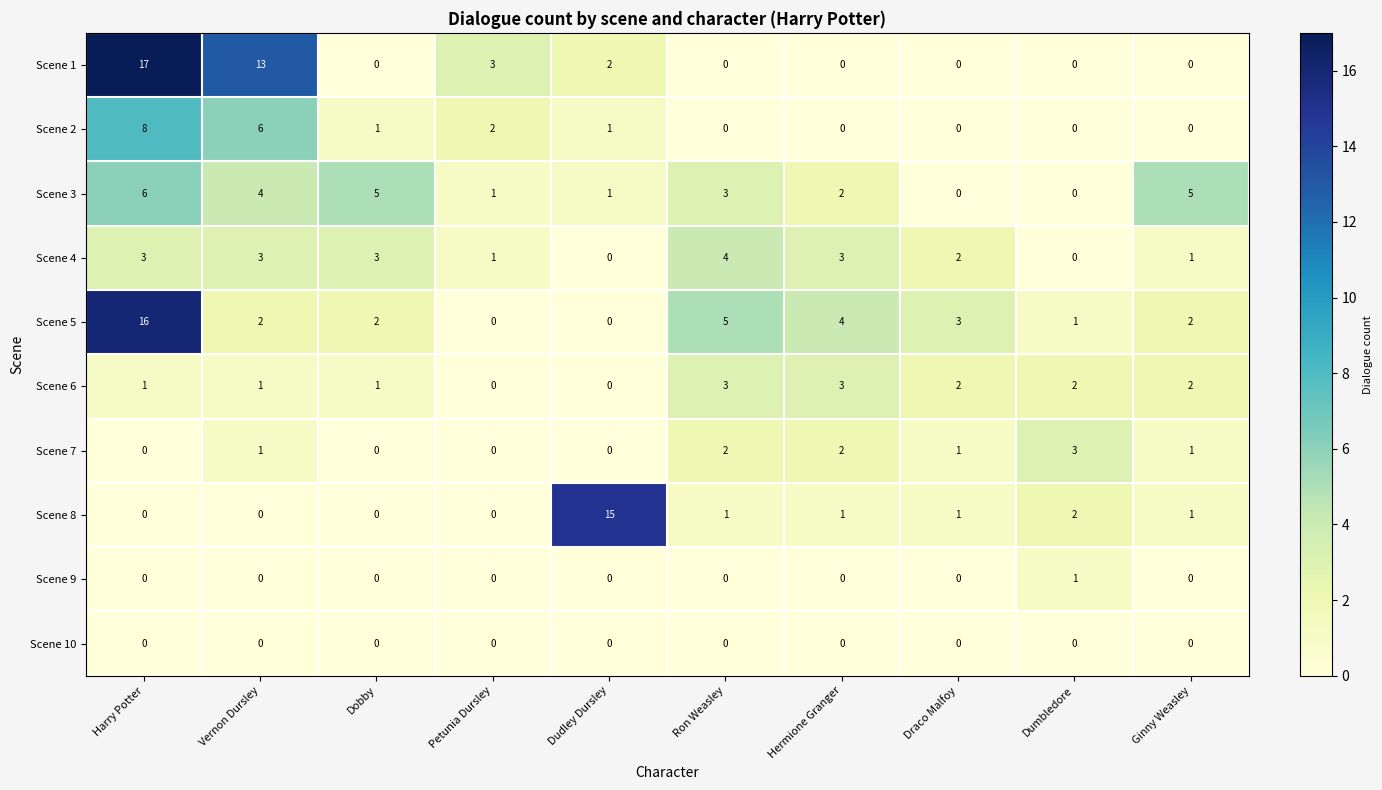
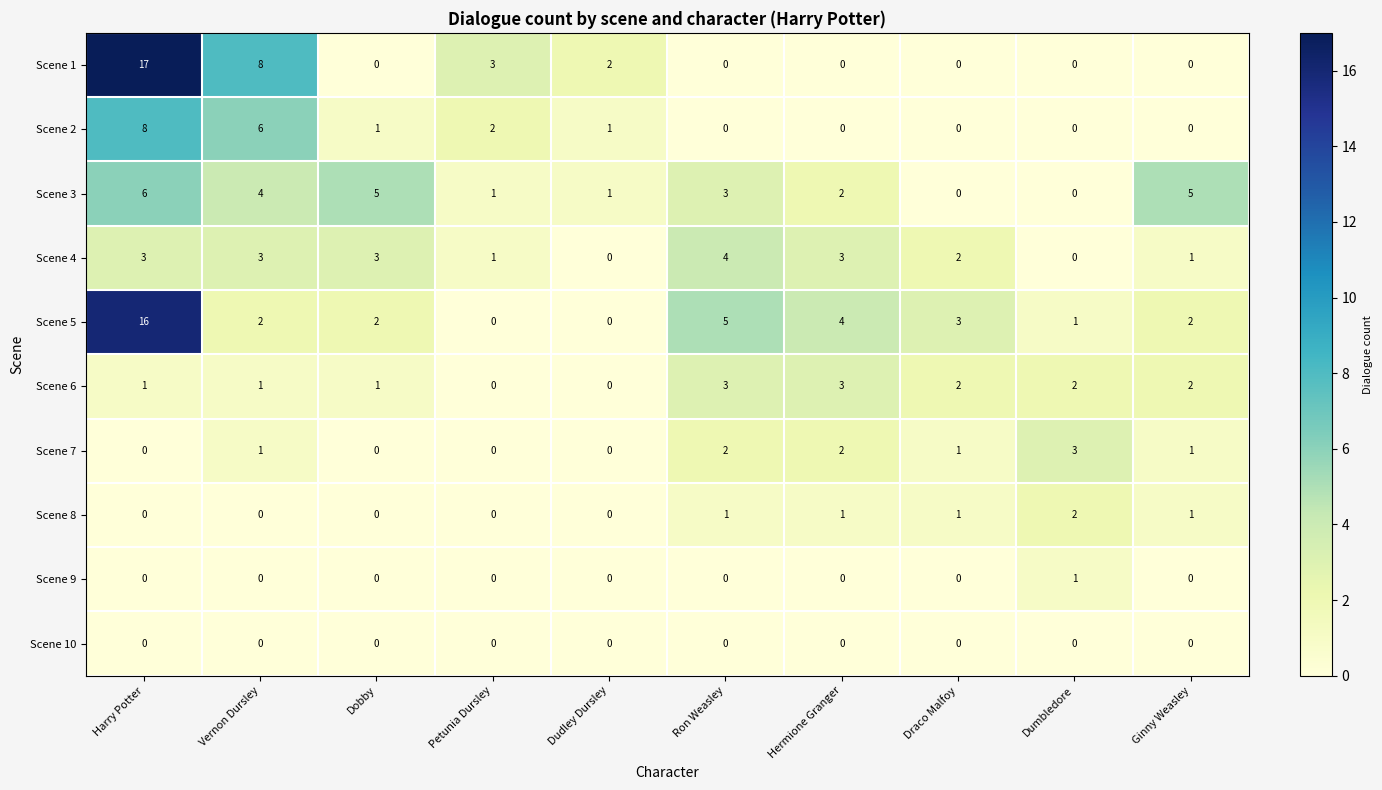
  {
    "Scene 1": {
      "Harry Potter": 17,
-     "Vernon Dursley": 13,
+     "Vernon Dursley": 8,
      "Dobby": 0,
      "Petunia Dursley": 3,
      "Dudley Dursley": 2,
      "Ron Weasley": 0,
      "Hermione Granger": 0,
      "Draco Malfoy": 0,
      "Dumbledore": 0,
      "Ginny Weasley": 0
    },
    "Scene 2": {
      "Harry Potter": 8,
      "Vernon Dursley": 6,
      "Dobby": 1,
      "Petunia Dursley": 2,
      "Dudley Dursley": 1,
      "Ron Weasley": 0,
      "Hermione Granger": 0,
      "Draco Malfoy": 0,
      "Dumbledore": 0,
      "Ginny Weasley": 0
    },
    "Scene 3": {
      "Harry Potter": 6,
      "Vernon Dursley": 4,
      "Dobby": 5,
      "Petunia Dursley": 1,
      "Dudley Dursley": 1,
      "Ron Weasley": 3,
      "Hermione Granger": 2,
      "Draco Malfoy": 0,
      "Dumbledore": 0,
      "Ginny Weasley": 5
    },
    "Scene 4": {
      "Harry Potter": 3,
      "Vernon Dursley": 3,
      "Dobby": 3,
      "Petunia Dursley": 1,
      "Dudley Dursley": 0,
      "Ron Weasley": 4,
      "Hermione Granger": 3,
      "Draco Malfoy": 2,
      "Dumbledore": 0,
      "Ginny Weasley": 1
    },
    "Scene 5": {
      "Harry Potter": 16,
      "Vernon Dursley": 2,
      "Dobby": 2,
      "Petunia Dursley": 0,
      "Dudley Dursley": 0,
      "Ron Weasley": 5,
      "Hermione Granger": 4,
      "Draco Malfoy": 3,
      "Dumbledore": 1,
      "Ginny Weasley": 2
    },
    "Scene 6": {
      "Harry Potter": 1,
      "Vernon Dursley": 1,
      "Dobby": 1,
      "Petunia Dursley": 0,
      "Dudley Dursley": 0,
      "Ron Weasley": 3,
      "Hermione Granger": 3,
      "Draco Malfoy": 2,
      "Dumbledore": 2,
      "Ginny Weasley": 2
    },
    "Scene 7": {
      "Harry Potter": 0,
      "Vernon Dursley": 1,
      "Dobby": 0,
      "Petunia Dursley": 0,
      "Dudley Dursley": 0,
      "Ron Weasley": 2,
      "Hermione Granger": 2,
      "Draco Malfoy": 1,
      "Dumbledore": 3,
      "Ginny Weasley": 1
    },
    "Scene 8": {
      "Harry Potter": 0,
      "Vernon Dursley": 0,
      "Dobby": 0,
      "Petunia Dursley": 0,
-     "Dudley Dursley": 15,
+     "Dudley Dursley": 0,
      "Ron Weasley": 1,
      "Hermione Granger": 1,
      "Draco Malfoy": 1,
      "Dumbledore": 2,
      "Ginny Weasley": 1
    },
    "Scene 9": {
      "Harry Potter": 0,
      "Vernon Dursley": 0,
      "Dobby": 0,
      "Petunia Dursley": 0,
      "Dudley Dursley": 0,
      "Ron Weasley": 0,
      "Hermione Granger": 0,
      "Draco Malfoy": 0,
      "Dumbledore": 1,
      "Ginny Weasley": 0
    },
    "Scene 10": {
      "Harry Potter": 0,
      "Vernon Dursley": 0,
      "Dobby": 0,
      "Petunia Dursley": 0,
      "Dudley Dursley": 0,
      "Ron Weasley": 0,
      "Hermione Granger": 0,
      "Draco Malfoy": 0,
      "Dumbledore": 0,
      "Ginny Weasley": 0
    }
  }
